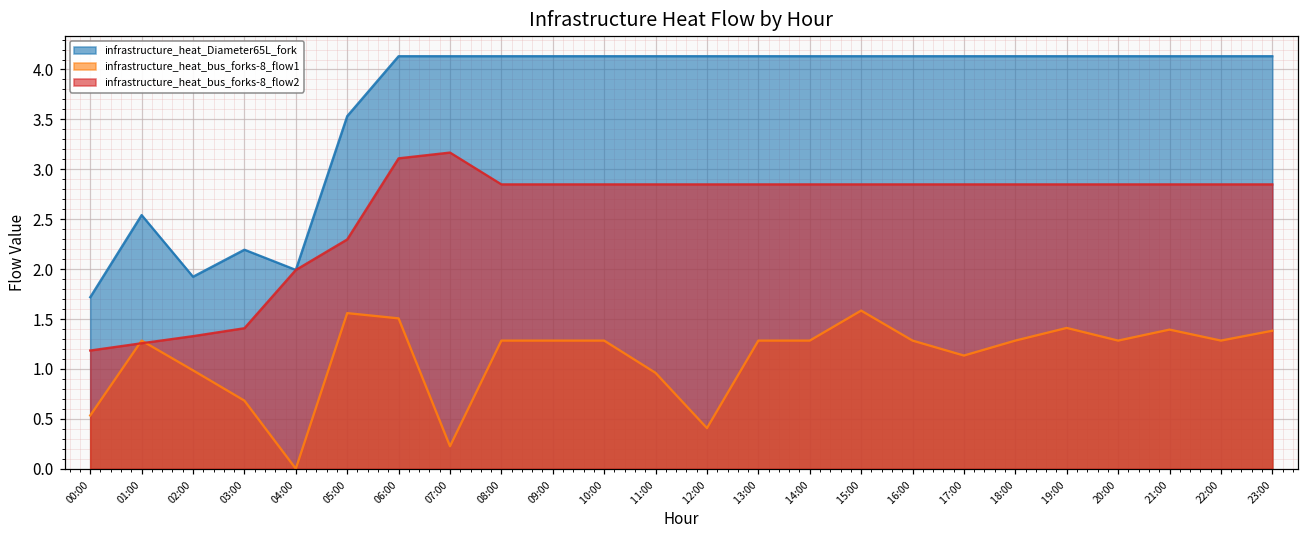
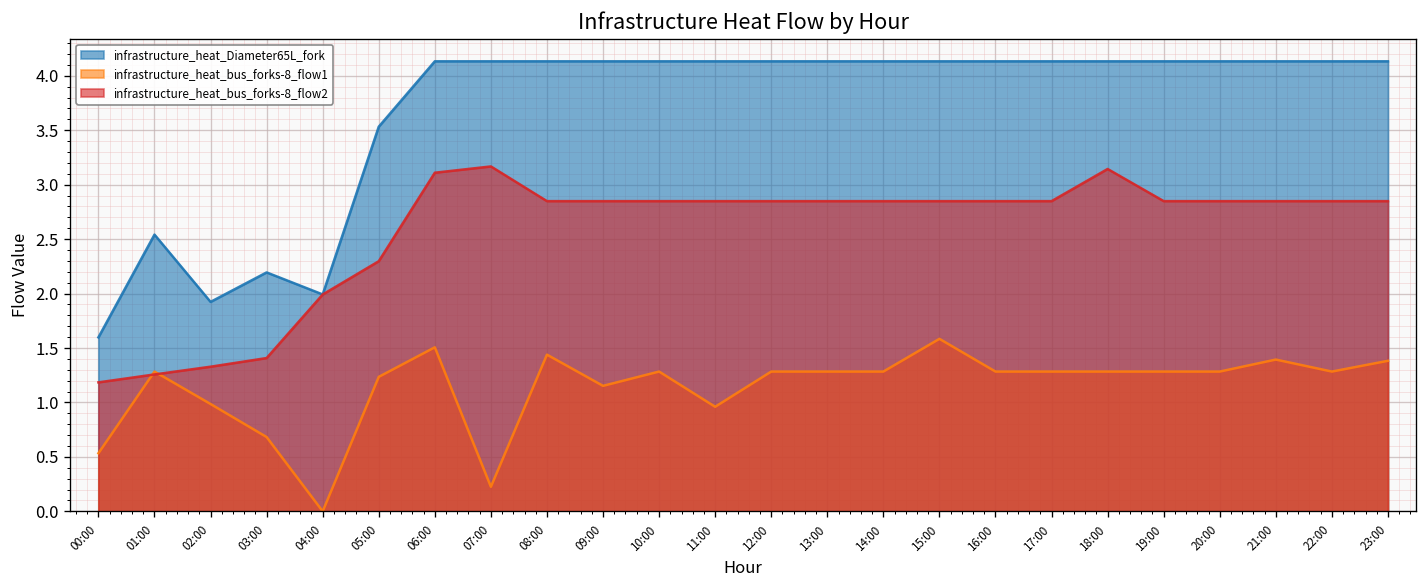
  {
    "infrastructure_heat_Diameter65L_fork": {
-     "00:00": 1.7,
+     "00:00": 1.6,
      "01:00": 2.5,
      "02:00": 1.9,
      "03:00": 2.2,
      "05:00": 3.5,
      "06:00": 4.1,
      "07:00": 4.1,
      "08:00": 4.1,
      "09:00": 4.1,
      "10:00": 4.1,
      "11:00": 4.1,
      "12:00": 4.1,
      "13:00": 4.1,
      "14:00": 4.1,
      "15:00": 4.1,
      "16:00": 4.1,
      "17:00": 4.1,
      "18:00": 4.1,
      "19:00": 4.1,
      "20:00": 4.1,
      "21:00": 4.1,
      "22:00": 4.1,
      "23:00": 4.1
    },
    "infrastructure_heat_bus_forks-8_flow1": {
      "00:00": 0.5,
      "02:00": 1.0,
      "03:00": 0.7,
      "04:00": 0.0,
-     "05:00": 1.6,
+     "05:00": 1.2,
      "06:00": 1.5,
      "07:00": 0.2,
-     "08:00": 1.3,
-     "09:00": 1.3,
+     "08:00": 1.4,
+     "09:00": 1.2,
      "10:00": 1.3,
      "11:00": 1.0,
-     "12:00": 0.4,
+     "12:00": 1.3,
      "13:00": 1.3,
      "14:00": 1.3,
      "15:00": 1.6,
      "16:00": 1.3,
-     "17:00": 1.1,
+     "17:00": 1.3,
      "18:00": 1.3,
-     "19:00": 1.4,
+     "19:00": 1.3,
      "20:00": 1.3,
      "21:00": 1.4,
      "22:00": 1.3,
      "23:00": 1.4
    },
    "infrastructure_heat_bus_forks-8_flow2": {
      "00:00": 1.2,
      "02:00": 1.3,
      "03:00": 1.4,
      "05:00": 2.3,
      "06:00": 3.1,
      "07:00": 3.2,
      "08:00": 2.8,
      "09:00": 2.8,
      "10:00": 2.8,
      "11:00": 2.8,
      "12:00": 2.8,
      "13:00": 2.8,
      "14:00": 2.8,
      "15:00": 2.8,
      "16:00": 2.8,
      "17:00": 2.8,
-     "18:00": 2.8,
+     "18:00": 3.1,
      "19:00": 2.8,
      "20:00": 2.8,
      "21:00": 2.8,
      "22:00": 2.8,
      "23:00": 2.8
    }
  }
